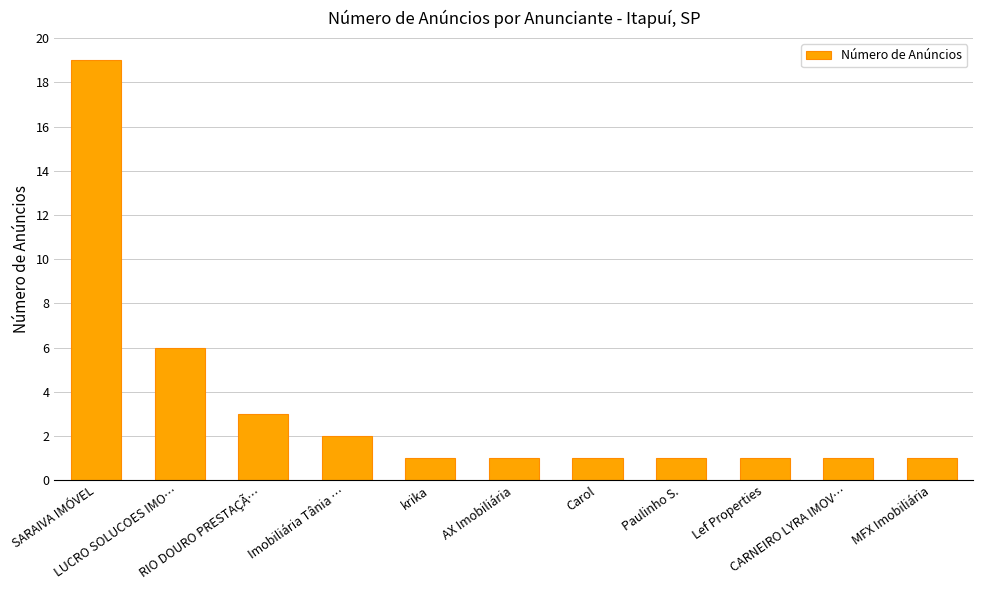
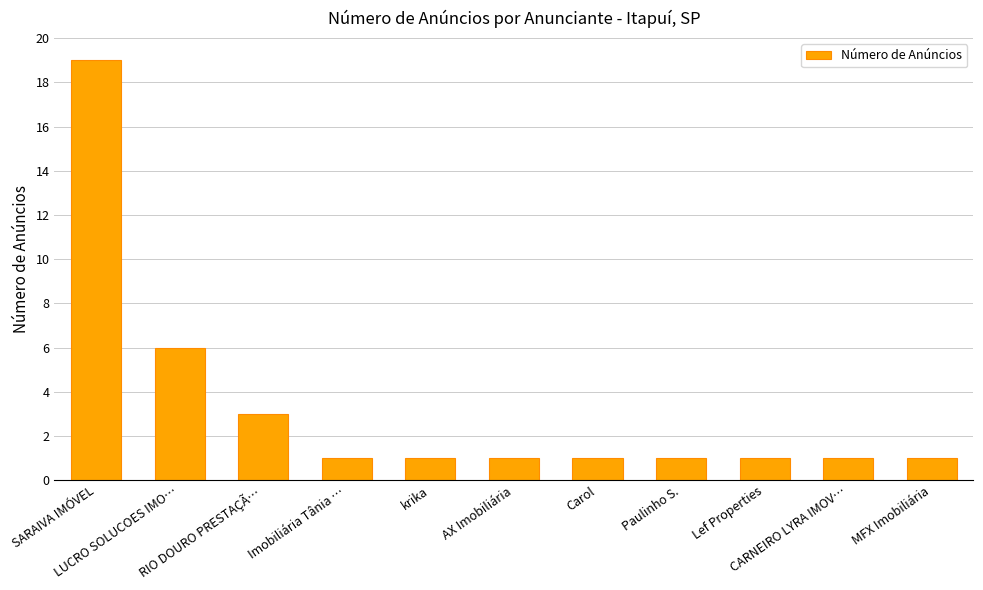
  {
    "SARAIVA IMÓVEL": 19,
    "LUCRO SOLUCOES IMO…": 6,
    "RIO DOURO PRESTAÇÃ…": 3,
-   "Imobiliária Tânia …": 2,
+   "Imobiliária Tânia …": 1,
    "krika": 1,
    "AX Imobiliária": 1,
    "Carol": 1,
    "Paulinho S.": 1,
    "Lef Properties": 1,
    "CARNEIRO LYRA IMOV…": 1,
    "MFX Imobiliária": 1
  }
